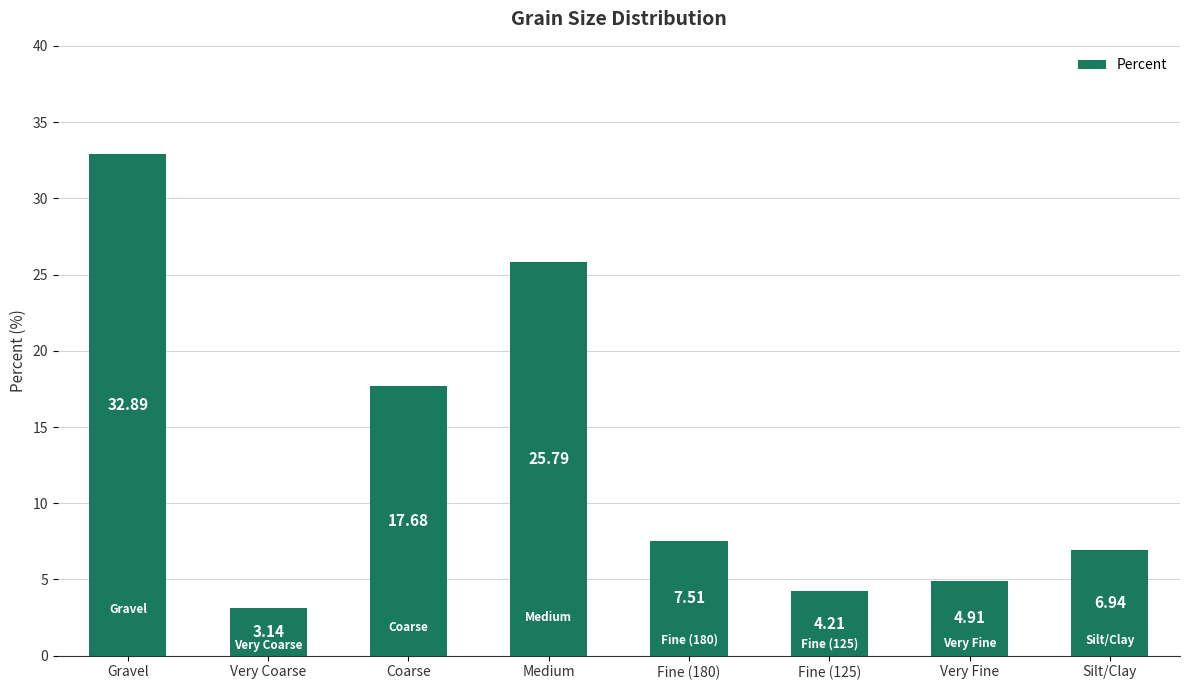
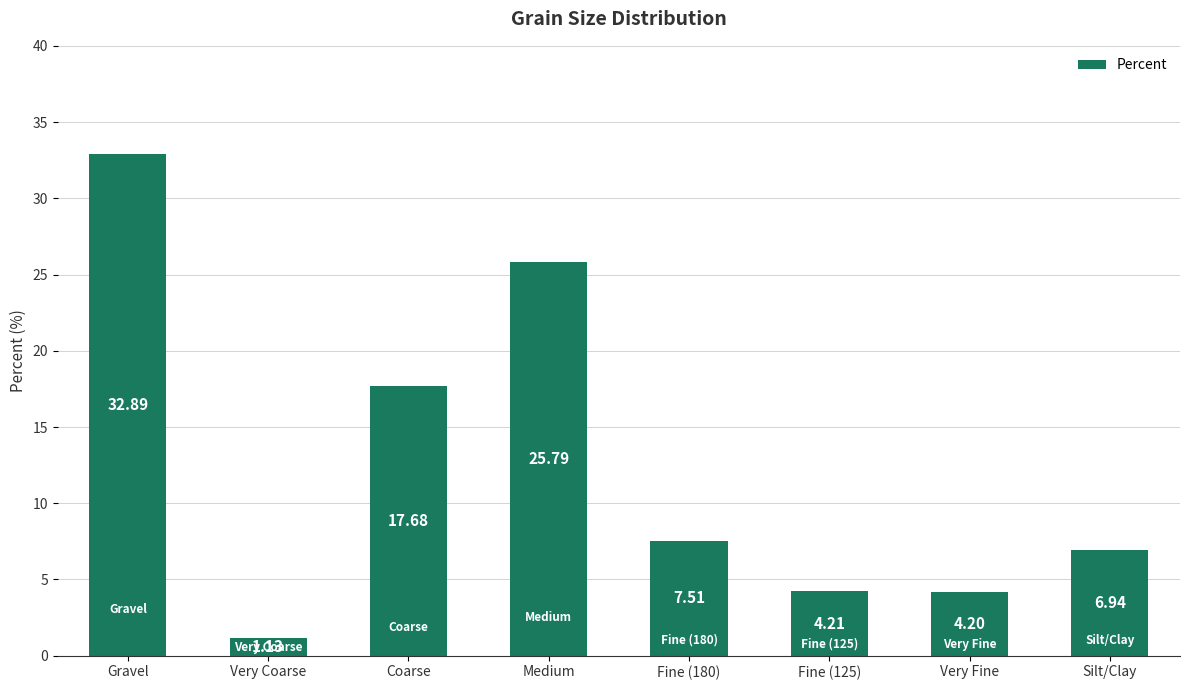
  {
    "Gravel": 32.89,
-   "Very Coarse": 3.14,
+   "Very Coarse": 1.13,
    "Coarse": 17.68,
    "Medium": 25.79,
    "Fine (180)": 7.51,
    "Fine (125)": 4.21,
-   "Very Fine": 4.91,
+   "Very Fine": 4.20,
    "Silt/Clay": 6.94
  }
